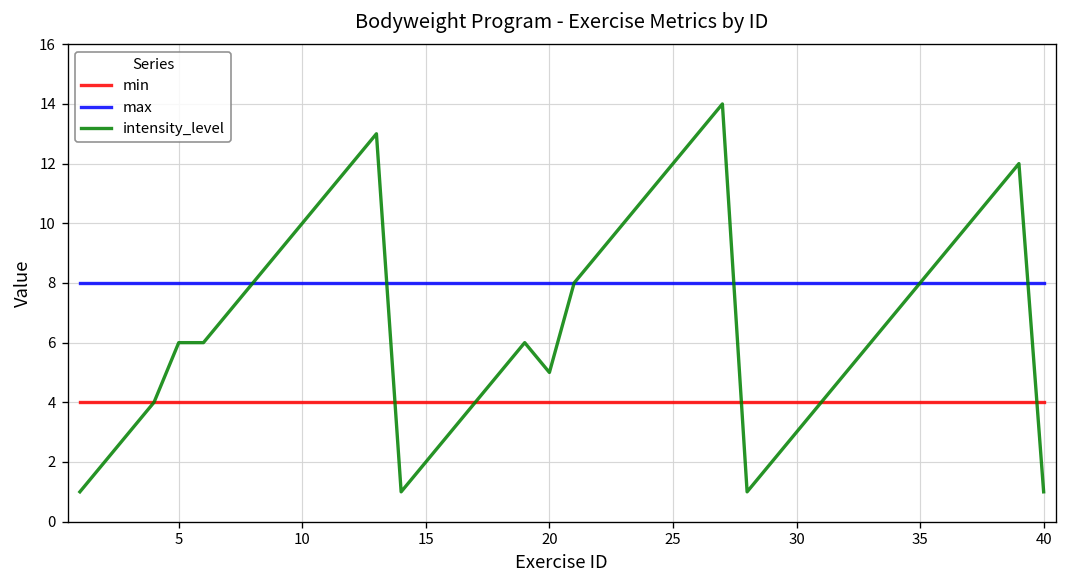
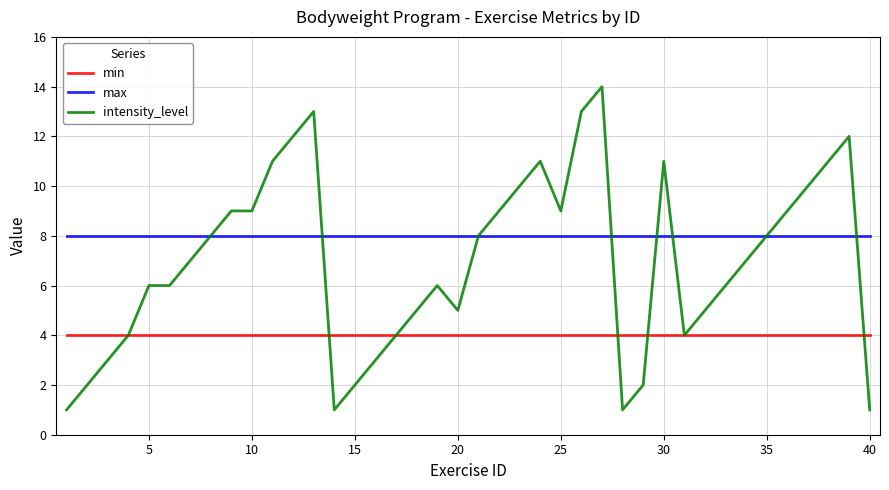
  {
    "min": {
      "5": 4,
      "10": 4,
      "15": 4,
      "20": 4,
      "25": 4,
      "30": 4,
      "35": 4,
      "40": 4
    },
    "max": {
      "5": 8,
      "10": 8,
      "15": 8,
      "20": 8,
      "25": 8,
      "30": 8,
      "40": 8
    },
    "intensity_level": {
      "5": 6,
-     "10": 10,
+     "10": 9,
      "15": 2,
      "20": 5,
-     "25": 12,
-     "30": 3,
+     "25": 9,
+     "30": 11,
      "40": 1
    }
  }
